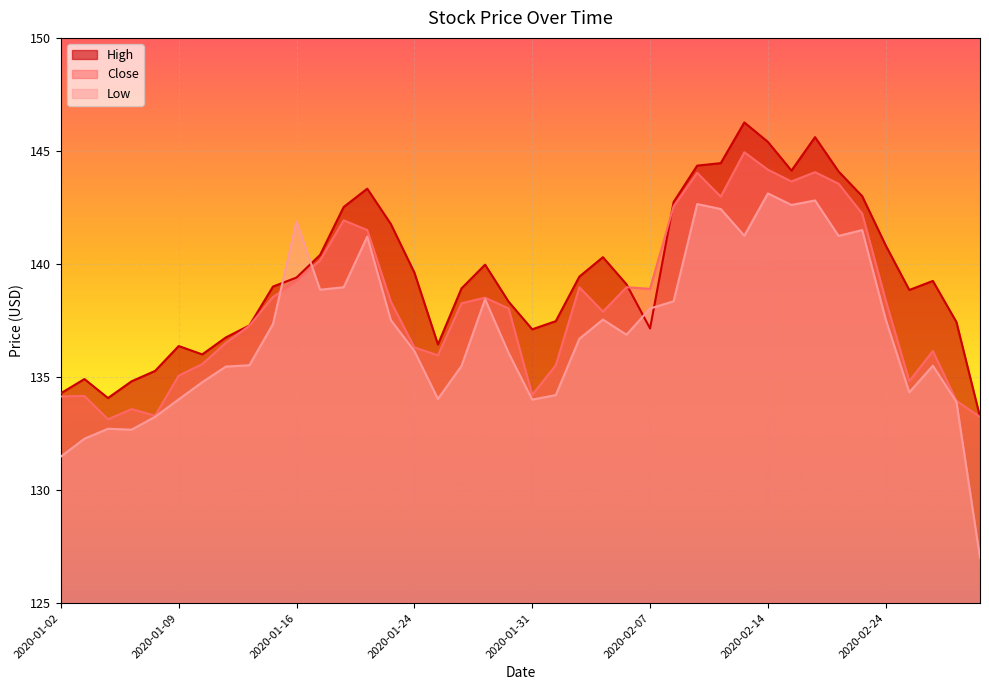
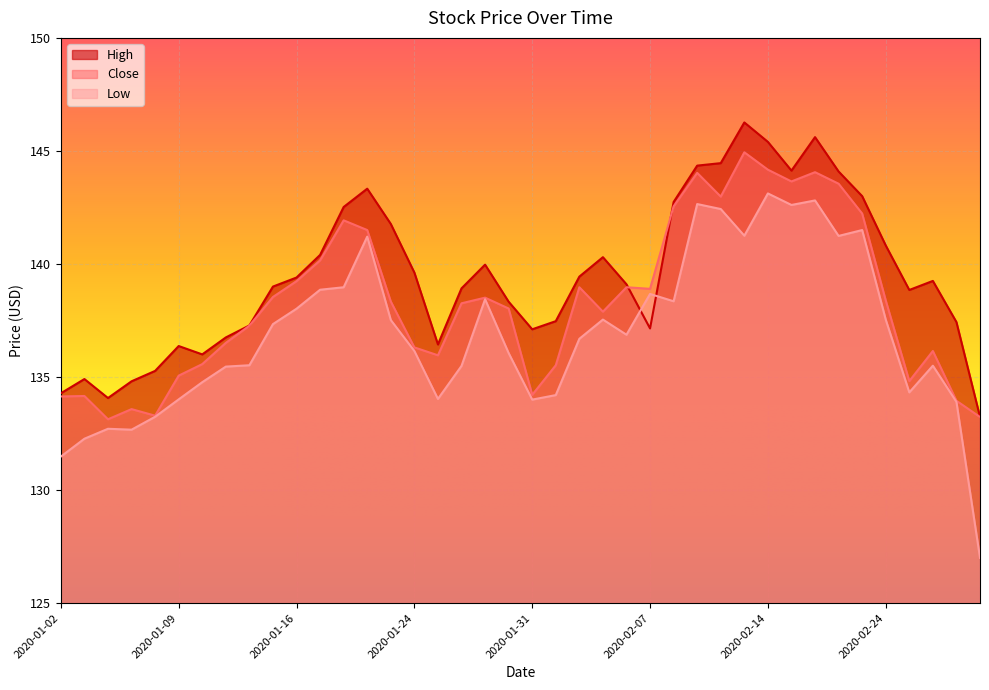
  {
    "High": {
      "2020-01-02": 134.3,
      "2020-01-09": 136.4,
      "2020-01-16": 139.4,
      "2020-01-24": 139.6,
      "2020-01-31": 137.1,
      "2020-02-07": 137.1,
      "2020-02-14": 145.4,
      "2020-02-24": 140.8
    },
    "Close": {
      "2020-01-02": 134.1,
      "2020-01-09": 135.1,
      "2020-01-16": 139.2,
      "2020-01-24": 136.3,
      "2020-01-31": 134.2,
      "2020-02-07": 138.9,
      "2020-02-14": 144.2,
      "2020-02-24": 138.4
    },
    "Low": {
      "2020-01-02": 131.5,
      "2020-01-09": 134.0,
-     "2020-01-16": 141.9,
+     "2020-01-16": 138.0,
      "2020-01-24": 136.1,
      "2020-01-31": 134.0,
-     "2020-02-07": 138.0,
+     "2020-02-07": 138.7,
      "2020-02-14": 143.1,
      "2020-02-24": 137.5
    }
  }
